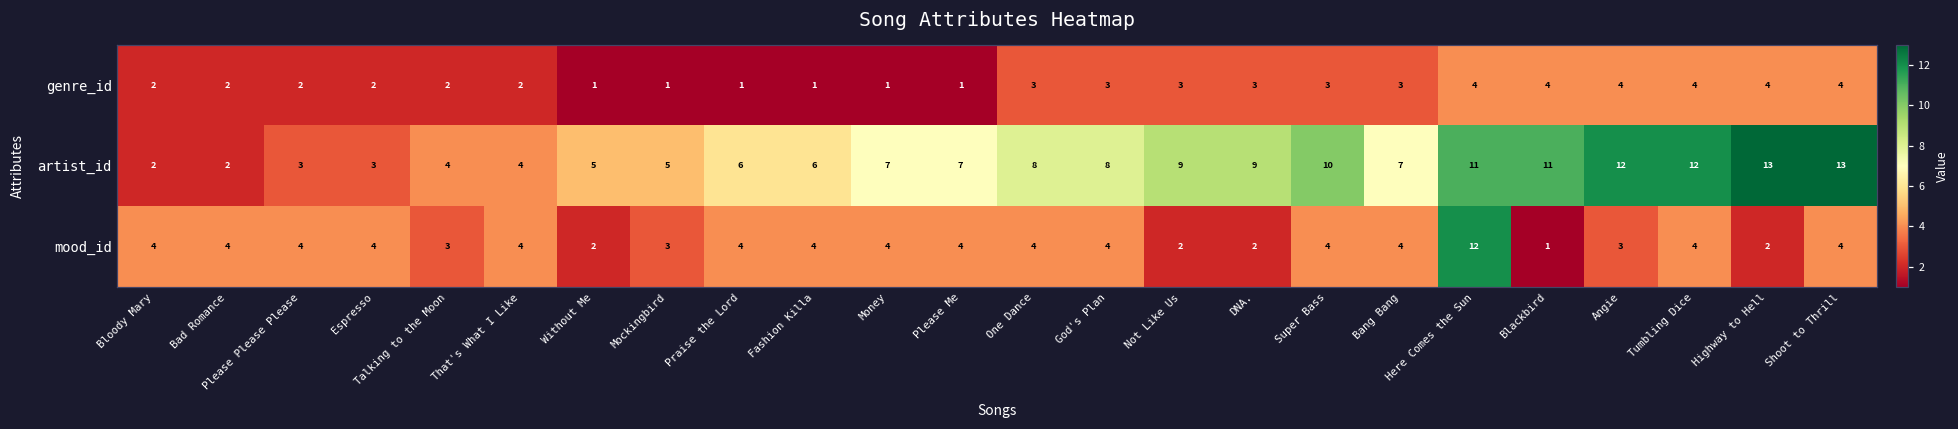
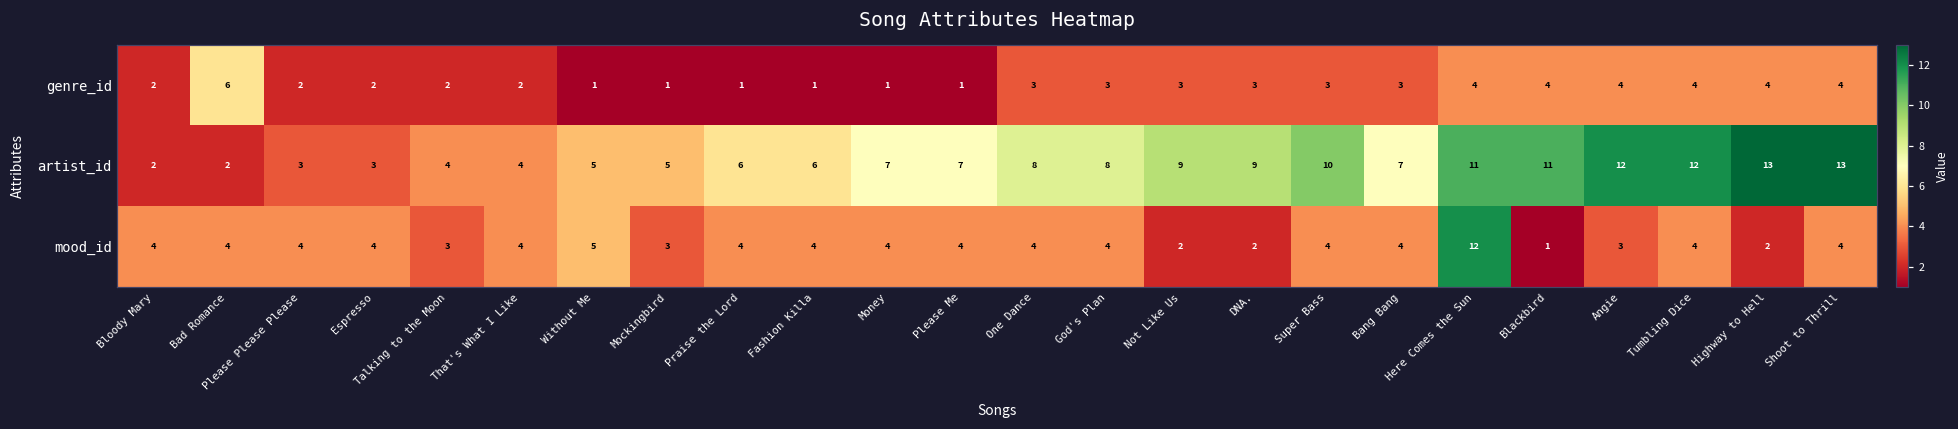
  {
    "genre_id": {
      "Bloody Mary": 2,
-     "Bad Romance": 2,
+     "Bad Romance": 6,
      "Please Please Please": 2,
      "Espresso": 2,
      "Talking to the Moon": 2,
      "That's What I Like": 2,
      "Without Me": 1,
      "Mockingbird": 1,
      "Praise the Lord": 1,
      "Fashion Killa": 1,
      "Money": 1,
      "Please Me": 1,
      "One Dance": 3,
      "God's Plan": 3,
      "Not Like Us": 3,
      "DNA.": 3,
      "Super Bass": 3,
      "Bang Bang": 3,
      "Here Comes the Sun": 4,
      "Blackbird": 4,
      "Angie": 4,
      "Tumbling Dice": 4,
      "Highway to Hell": 4,
      "Shoot to Thrill": 4
    },
    "artist_id": {
      "Bloody Mary": 2,
      "Bad Romance": 2,
      "Please Please Please": 3,
      "Espresso": 3,
      "Talking to the Moon": 4,
      "That's What I Like": 4,
      "Without Me": 5,
      "Mockingbird": 5,
      "Praise the Lord": 6,
      "Fashion Killa": 6,
      "Money": 7,
      "Please Me": 7,
      "One Dance": 8,
      "God's Plan": 8,
      "Not Like Us": 9,
      "DNA.": 9,
      "Super Bass": 10,
      "Bang Bang": 7,
      "Here Comes the Sun": 11,
      "Blackbird": 11,
      "Angie": 12,
      "Tumbling Dice": 12,
      "Highway to Hell": 13,
      "Shoot to Thrill": 13
    },
    "mood_id": {
      "Bloody Mary": 4,
      "Bad Romance": 4,
      "Please Please Please": 4,
      "Espresso": 4,
      "Talking to the Moon": 3,
      "That's What I Like": 4,
-     "Without Me": 2,
+     "Without Me": 5,
      "Mockingbird": 3,
      "Praise the Lord": 4,
      "Fashion Killa": 4,
      "Money": 4,
      "Please Me": 4,
      "One Dance": 4,
      "God's Plan": 4,
      "Not Like Us": 2,
      "DNA.": 2,
      "Super Bass": 4,
      "Bang Bang": 4,
      "Here Comes the Sun": 12,
      "Blackbird": 1,
      "Angie": 3,
      "Tumbling Dice": 4,
      "Highway to Hell": 2,
      "Shoot to Thrill": 4
    }
  }
